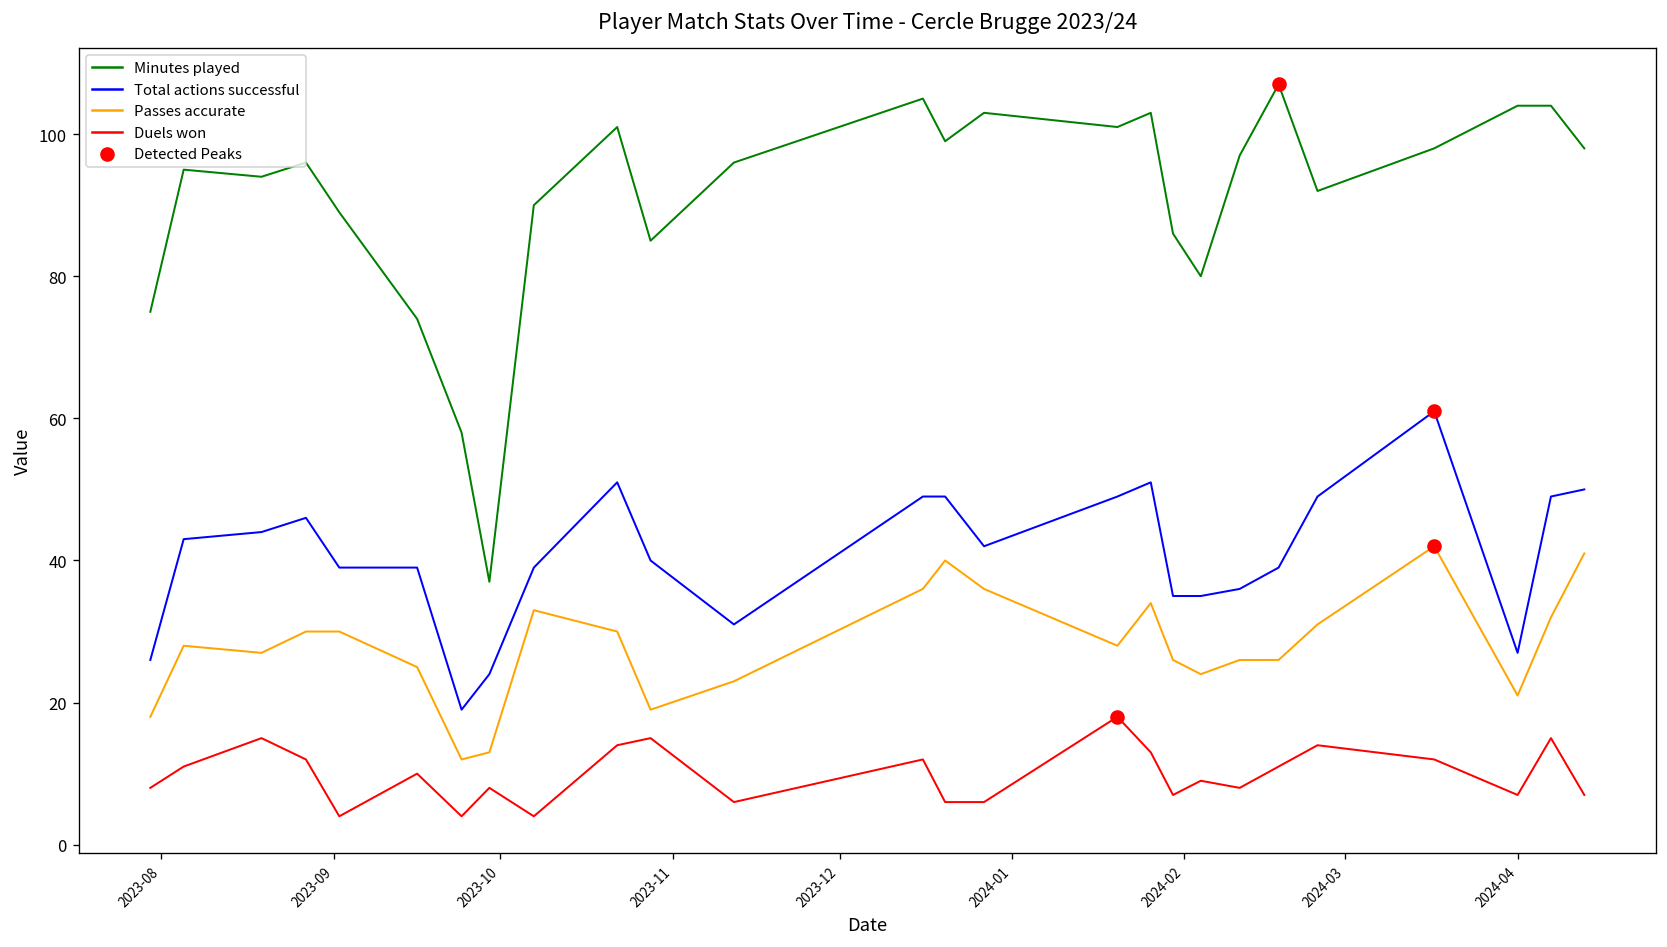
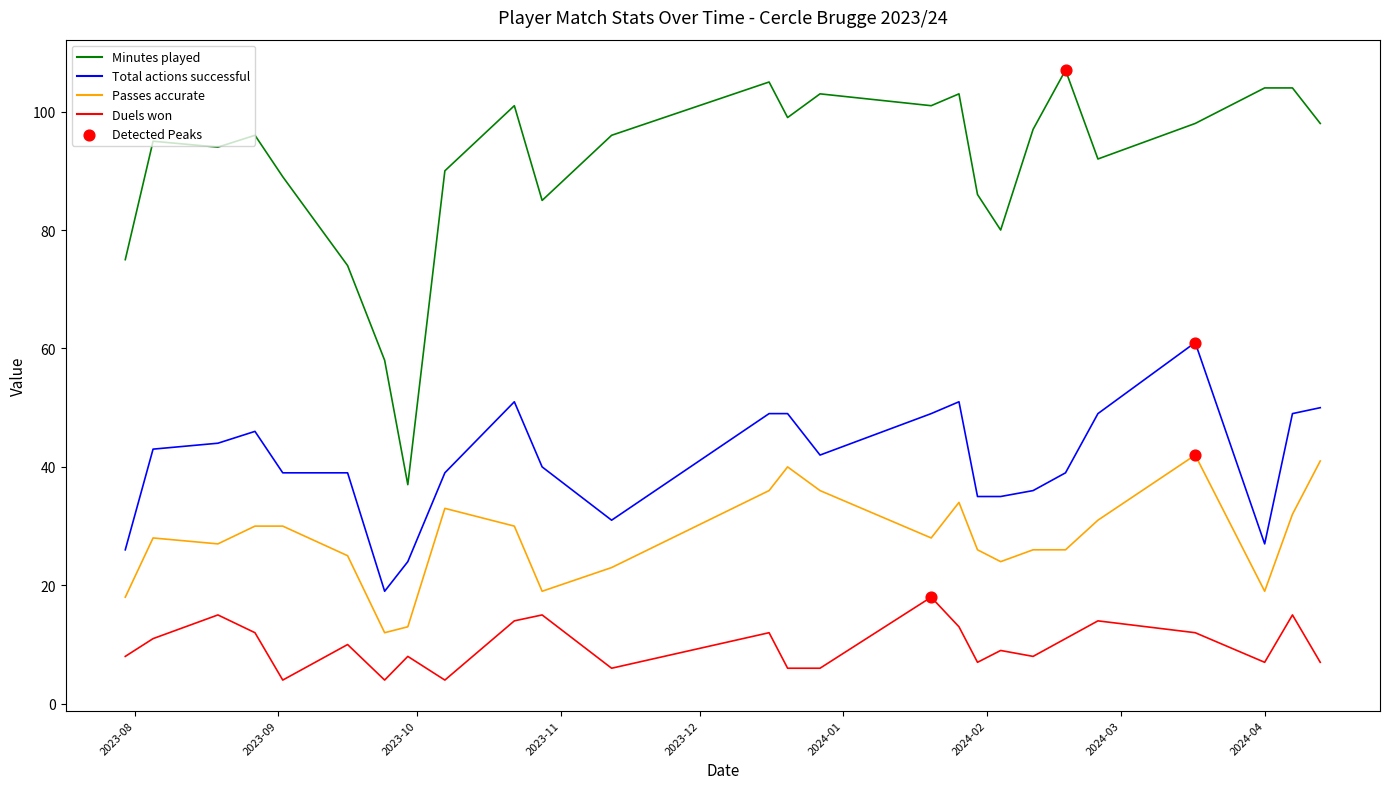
  {
    "Minutes played": {
      "2024-04": 104
    },
    "Total actions successful": {
      "2024-04": 27
    },
    "Passes accurate": {
-     "2024-04": 21
+     "2024-04": 19
    }
  }
